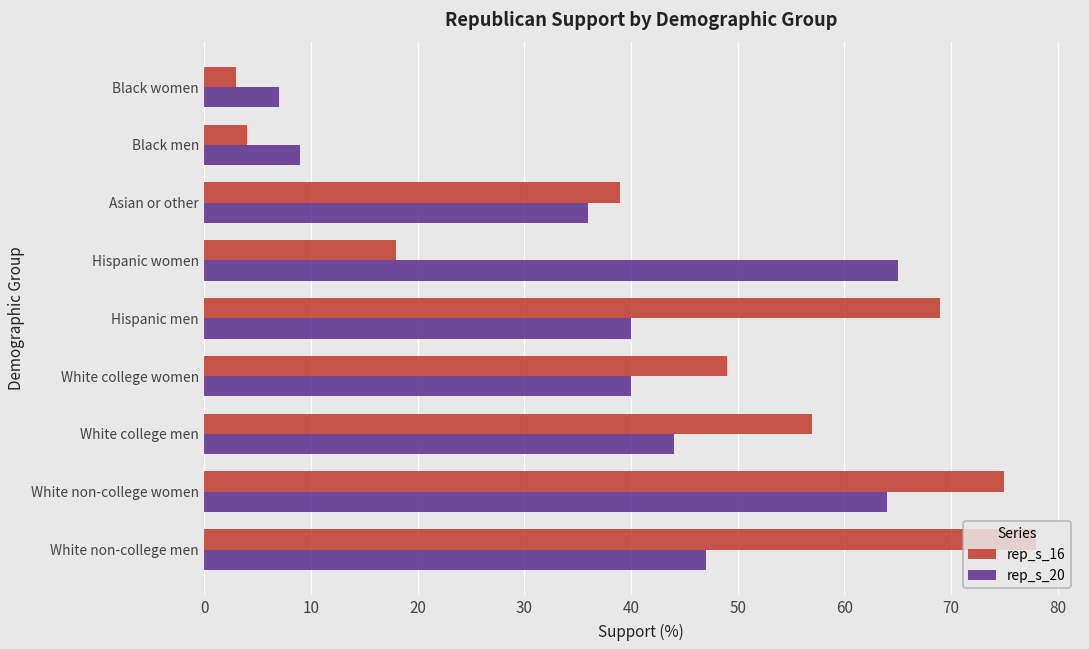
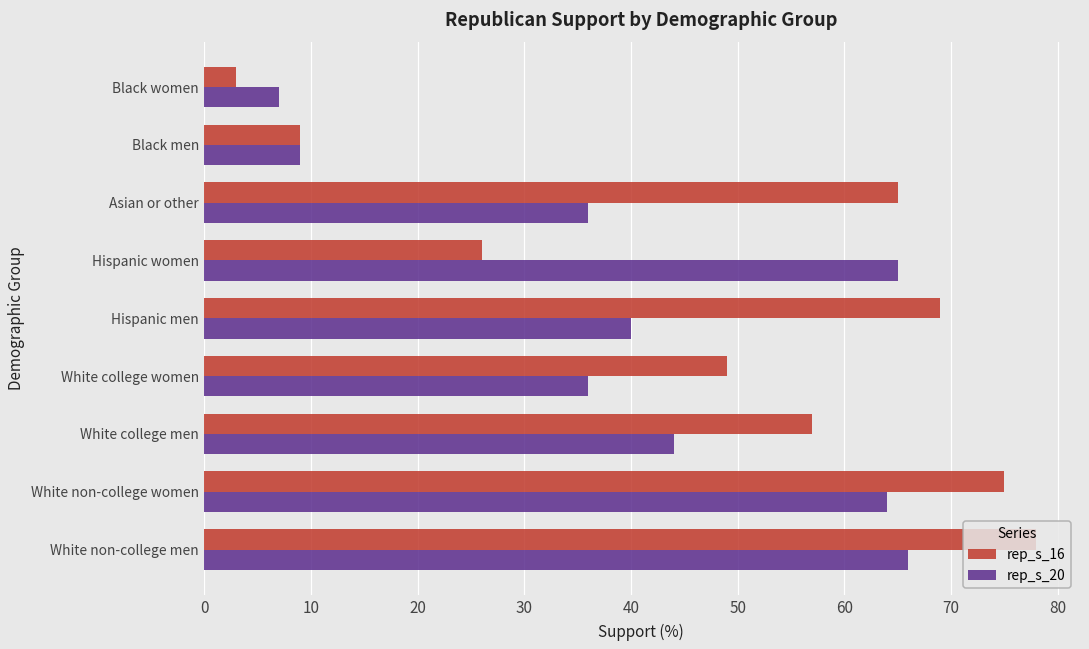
  {
    "rep_s_16": {
      "Black women": 3,
-     "Black men": 4,
-     "Asian or other": 39,
-     "Hispanic women": 18,
+     "Black men": 9,
+     "Asian or other": 65,
+     "Hispanic women": 26,
      "Hispanic men": 69,
      "White college women": 49,
      "White college men": 57,
      "White non-college women": 75
    },
    "rep_s_20": {
      "Black women": 7,
      "Black men": 9,
      "Asian or other": 36,
      "Hispanic women": 65,
      "Hispanic men": 40,
-     "White college women": 40,
+     "White college women": 36,
      "White college men": 44,
      "White non-college women": 64,
-     "White non-college men": 47
+     "White non-college men": 66
    }
  }
